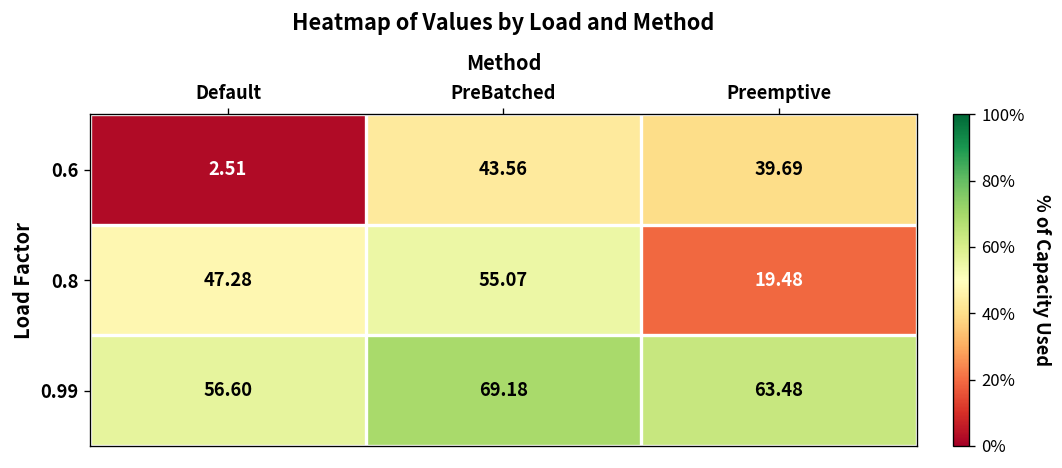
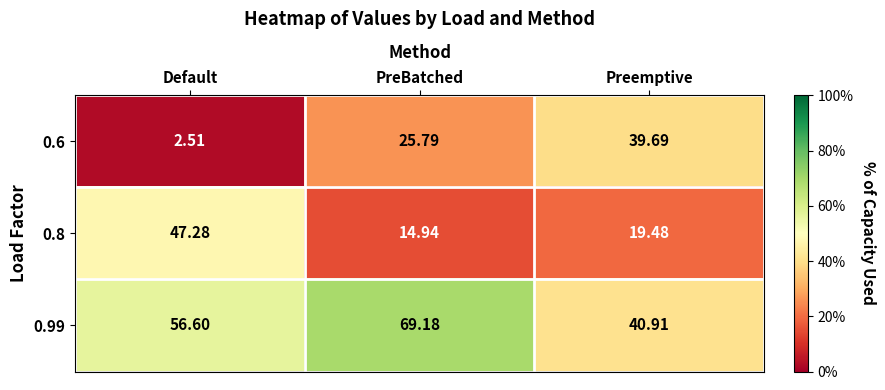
  {
    "0.6": {
      "Default": 2.51,
-     "PreBatched": 43.56,
+     "PreBatched": 25.79,
      "Preemptive": 39.69
    },
    "0.8": {
      "Default": 47.28,
-     "PreBatched": 55.07,
+     "PreBatched": 14.94,
      "Preemptive": 19.48
    },
    "0.99": {
      "Default": 56.60,
      "PreBatched": 69.18,
-     "Preemptive": 63.48
+     "Preemptive": 40.91
    }
  }
